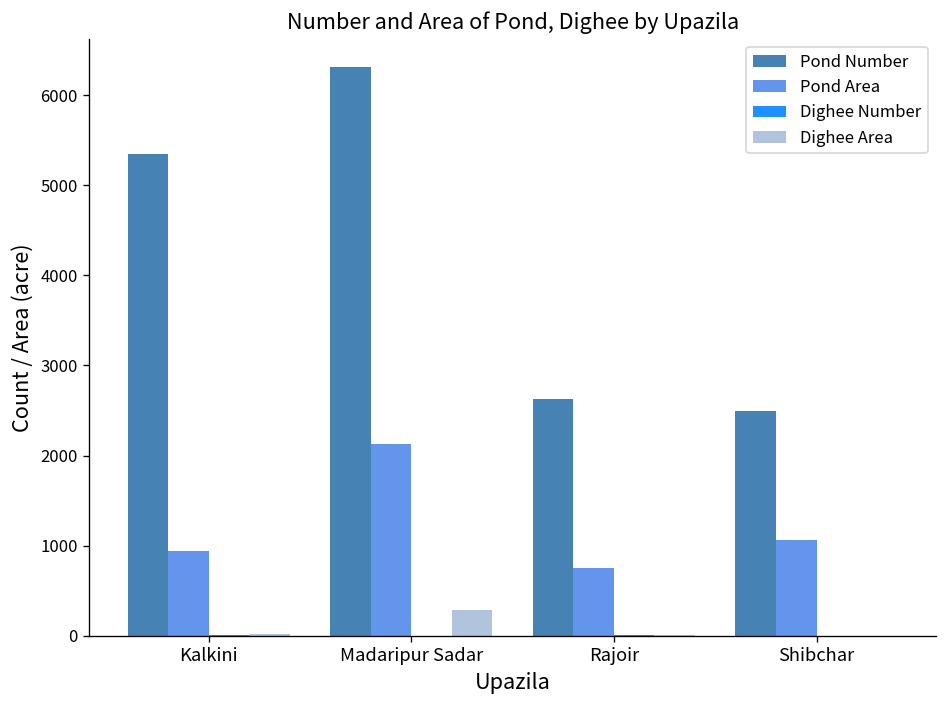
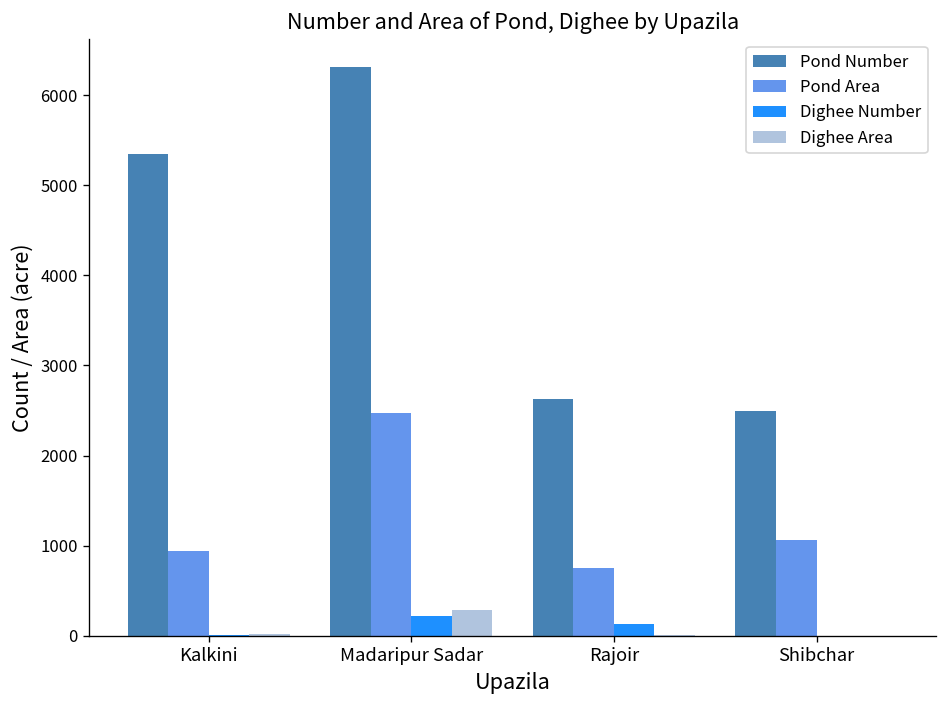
  {
    "Pond Number": {
      "Kalkini": 5300,
      "Madaripur Sadar": 6300,
      "Rajoir": 2600,
      "Shibchar": 2500
    },
    "Pond Area": {
      "Kalkini": 900,
-     "Madaripur Sadar": 2100,
+     "Madaripur Sadar": 2500,
      "Rajoir": 800,
      "Shibchar": 1100
    },
    "Dighee Number": {
-     "Madaripur Sadar": 0,
-     "Rajoir": 0,
+     "Madaripur Sadar": 200,
+     "Rajoir": 100,
      "Shibchar": 0
    },
    "Dighee Area": {
      "Madaripur Sadar": 300,
      "Shibchar": 0
    }
  }
